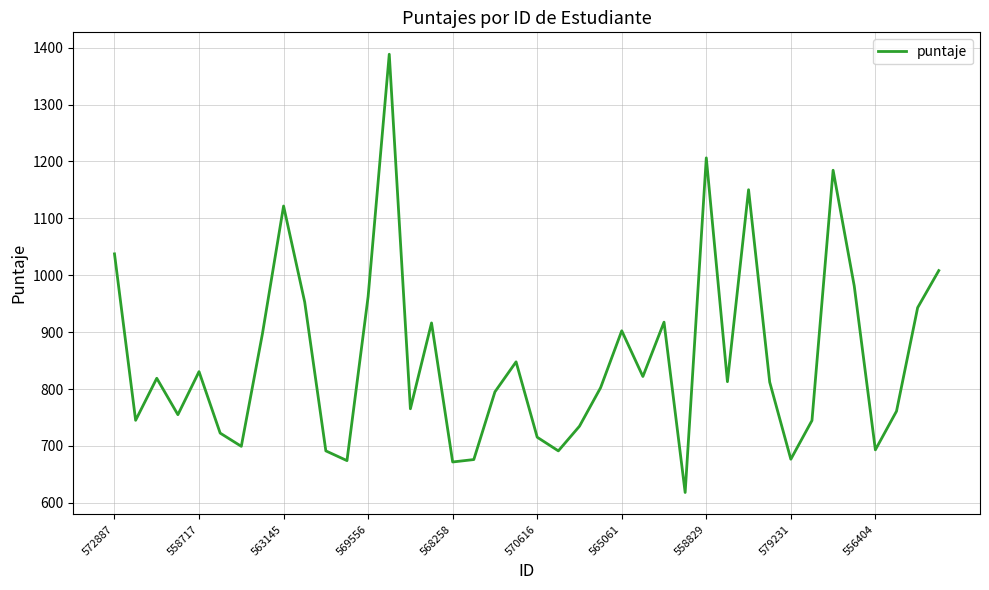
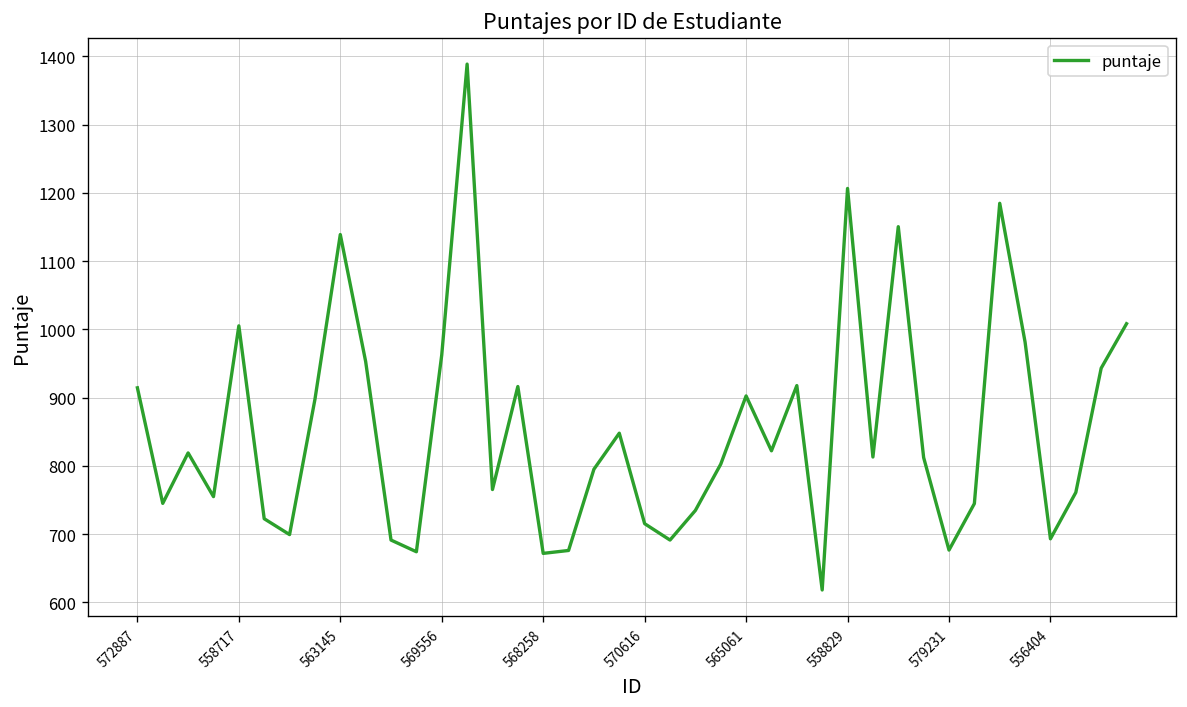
  {
-   "572887": 1040,
-   "558717": 830,
-   "563145": 1120,
+   "572887": 910,
+   "558717": 1010,
+   "563145": 1140,
    "569556": 960,
    "568258": 670,
    "570616": 720,
    "565061": 900,
    "558829": 1210,
    "579231": 680,
    "556404": 690
  }
